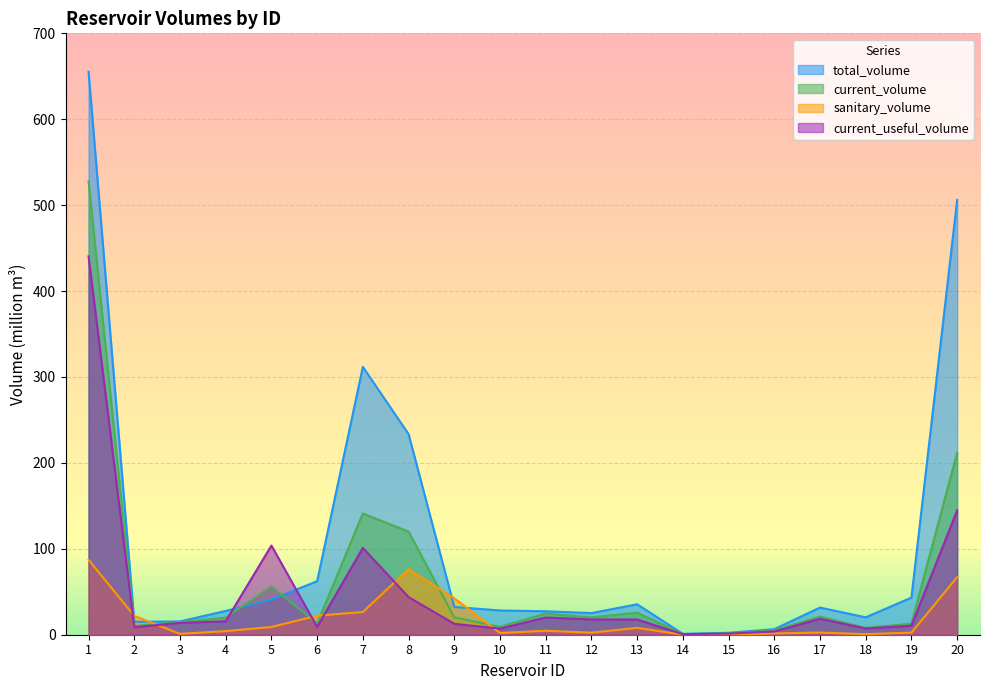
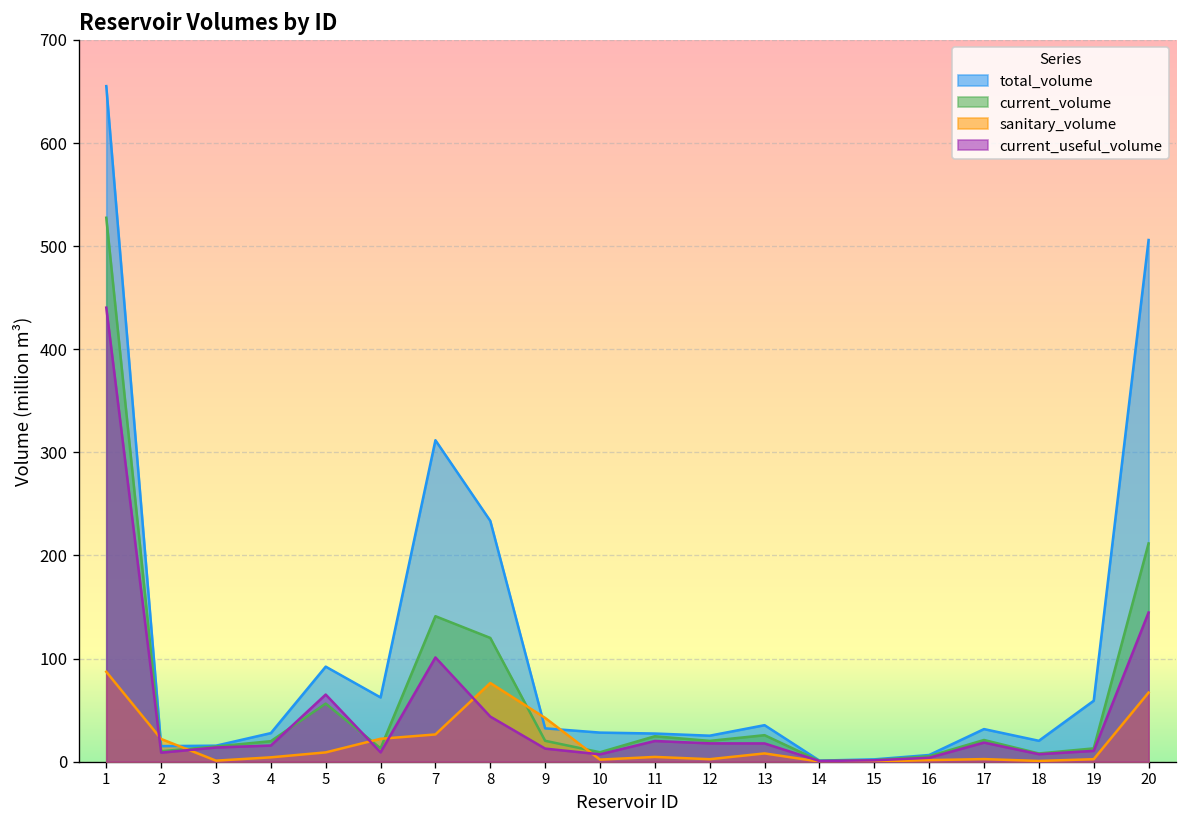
  {
    "total_volume": {
      "1": 660,
      "2": 20,
      "4": 30,
-     "5": 40,
+     "5": 90,
      "6": 60,
      "7": 310,
      "8": 230,
      "9": 30,
      "10": 30,
      "12": 30,
      "13": 40,
      "17": 30,
      "18": 20,
-     "19": 40,
+     "19": 60,
      "20": 510
    },
    "current_volume": {
      "1": 530,
      "4": 20,
      "5": 60,
      "6": 10,
      "7": 140,
      "8": 120,
      "9": 20,
      "13": 30,
      "20": 210
    },
    "sanitary_volume": {
      "1": 90,
      "2": 20,
      "3": 0,
      "4": 0,
      "5": 10,
      "6": 20,
      "7": 30,
      "8": 80,
      "9": 40,
      "10": 0,
      "11": 0,
      "12": 0,
      "13": 10,
      "17": 0,
      "18": 0,
      "19": 0,
      "20": 70
    },
    "current_useful_volume": {
      "1": 440,
      "4": 20,
-     "5": 100,
+     "5": 70,
      "6": 10,
      "7": 100,
      "8": 40,
      "9": 10,
      "11": 20,
      "13": 20,
      "20": 140
    }
  }
